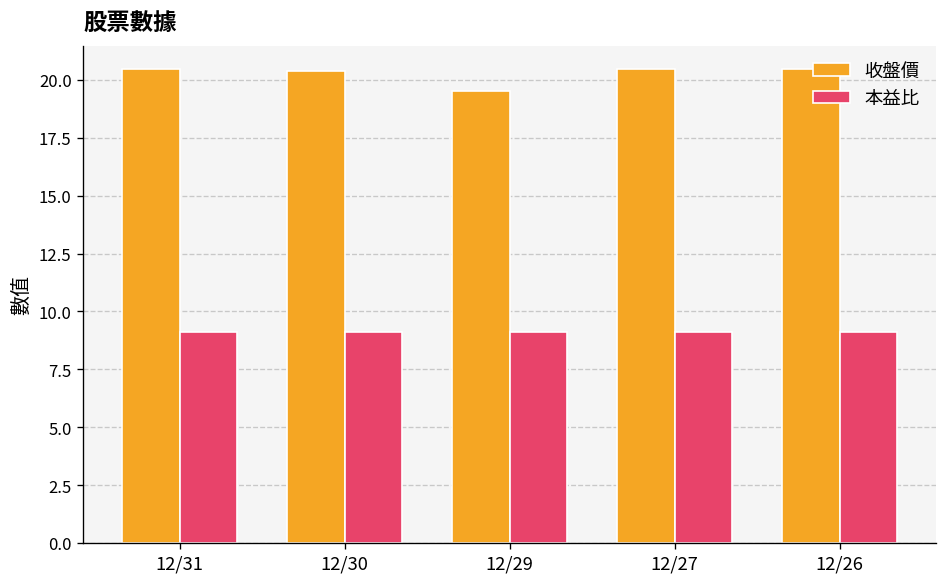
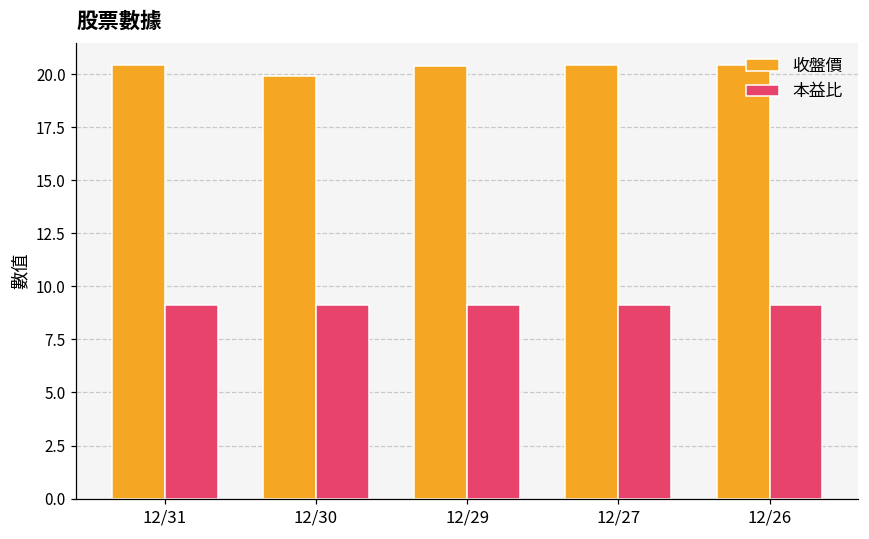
  {
    "收盤價": {
      "12/31": 20.5,
-     "12/30": 20.4,
-     "12/29": 19.5,
+     "12/30": 19.9,
+     "12/29": 20.4,
      "12/27": 20.5,
      "12/26": 20.5
    },
    "本益比": {
      "12/31": 9.1,
      "12/30": 9.1,
      "12/29": 9.1,
      "12/27": 9.1,
      "12/26": 9.1
    }
  }
